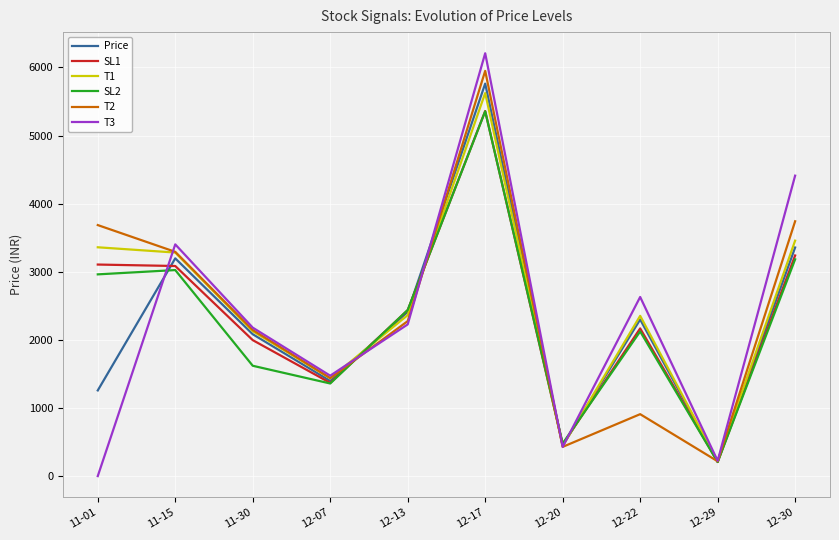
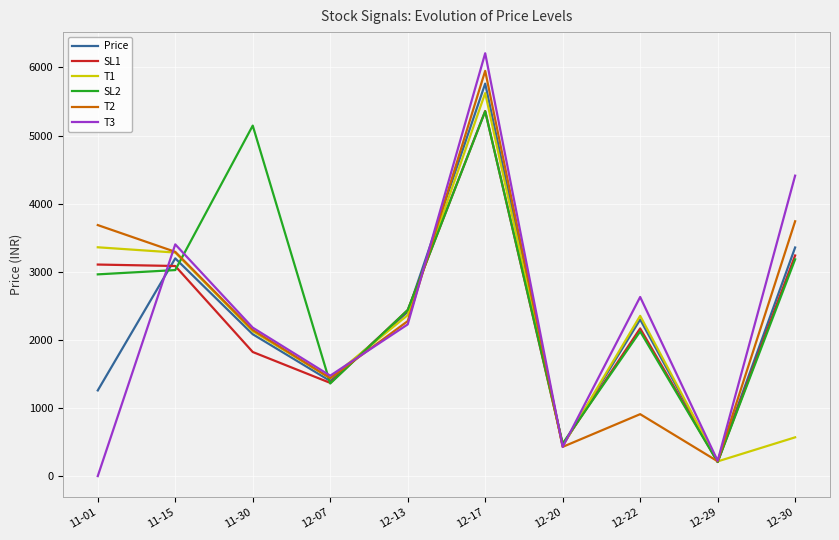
  {
    "Price": {
      "11-01": 1300,
      "11-15": 3200,
      "11-30": 2100,
      "12-17": 5800,
      "12-22": 2300,
      "12-30": 3400
    },
    "SL1": {
      "11-01": 3100,
      "11-15": 3100,
-     "11-30": 2000,
+     "11-30": 1800,
      "12-22": 2200,
      "12-30": 3200
    },
    "T1": {
      "11-01": 3400,
      "12-13": 2400,
      "12-17": 5600,
      "12-22": 2400,
-     "12-30": 3500
+     "12-30": 600
    },
    "SL2": {
      "11-01": 3000,
      "11-15": 3000,
-     "11-30": 1600,
+     "11-30": 5100,
      "12-22": 2100,
      "12-30": 3200
    },
    "T2": {
      "11-01": 3700,
      "12-13": 2300,
      "12-17": 5900,
      "12-22": 900,
      "12-30": 3700
    },
    "T3": {
      "11-01": 0,
      "11-15": 3400,
      "12-13": 2200,
      "12-17": 6200,
      "12-22": 2600,
      "12-30": 4400
    }
  }
